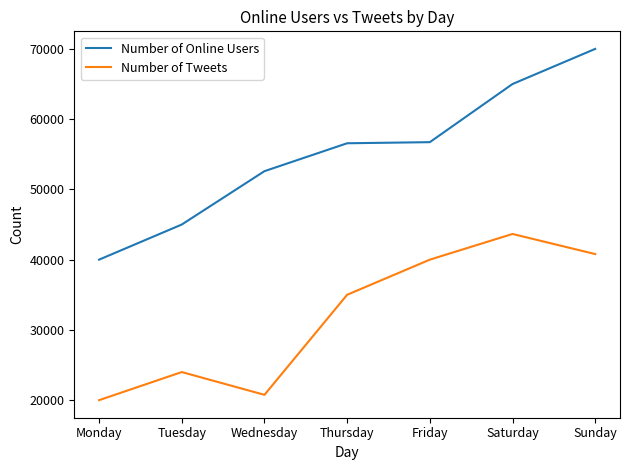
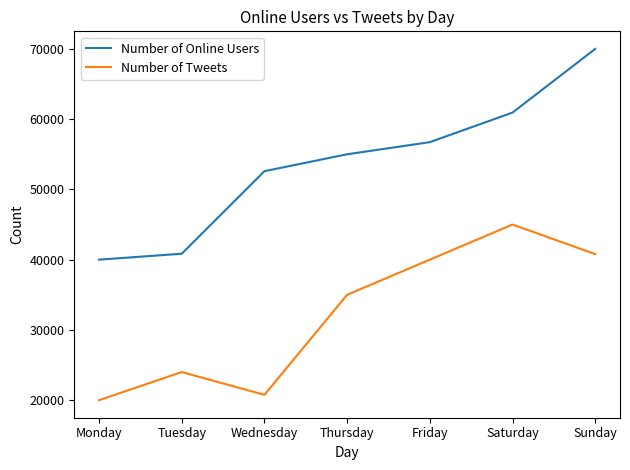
  {
    "Number of Online Users": {
      "Monday": 40000,
-     "Tuesday": 45000,
+     "Tuesday": 41000,
      "Wednesday": 53000,
-     "Thursday": 57000,
+     "Thursday": 55000,
      "Friday": 57000,
-     "Saturday": 65000,
+     "Saturday": 61000,
      "Sunday": 70000
    },
    "Number of Tweets": {
      "Monday": 20000,
      "Tuesday": 24000,
      "Wednesday": 21000,
      "Thursday": 35000,
      "Friday": 40000,
-     "Saturday": 44000,
+     "Saturday": 45000,
      "Sunday": 41000
    }
  }
